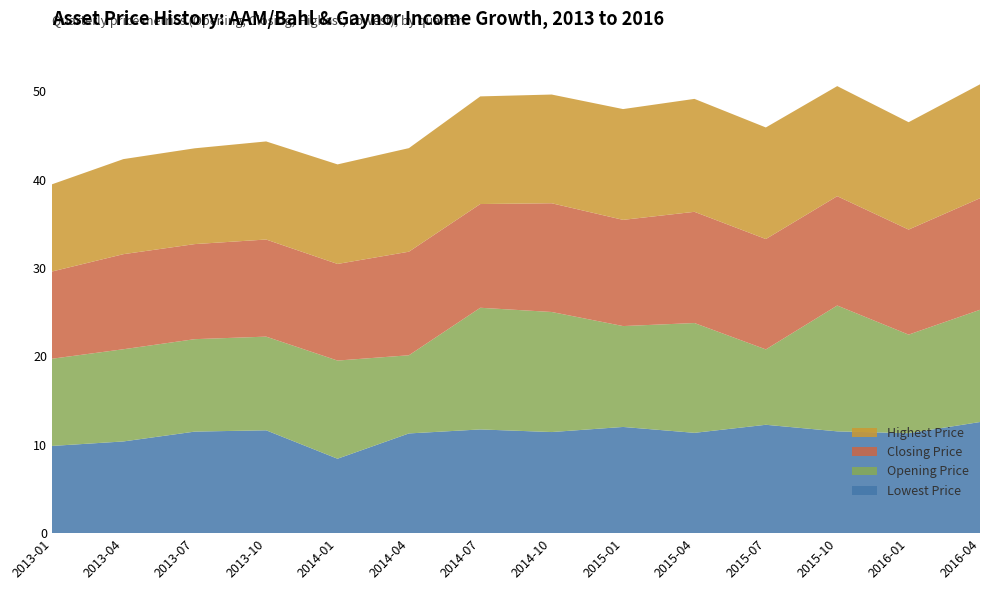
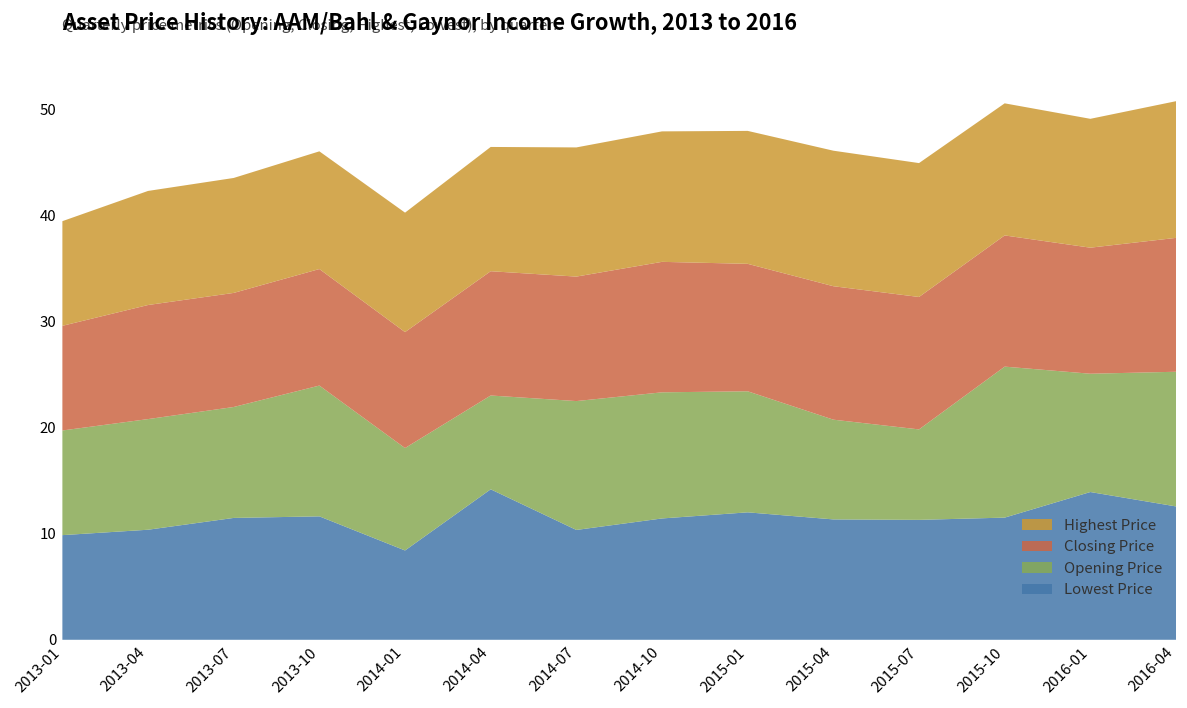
  {
    "Lowest Price": {
      "2013-01": 10,
      "2013-04": 10,
      "2013-07": 11,
      "2013-10": 12,
      "2014-01": 8,
-     "2014-04": 11,
-     "2014-07": 12,
+     "2014-04": 14,
+     "2014-07": 10,
      "2014-10": 11,
      "2015-01": 12,
      "2015-04": 11,
-     "2015-07": 12,
+     "2015-07": 11,
      "2015-10": 12,
-     "2016-01": 11,
+     "2016-01": 14,
      "2016-04": 13
    },
    "Opening Price": {
      "2013-01": 10,
      "2013-04": 10,
      "2013-07": 10,
-     "2013-10": 11,
-     "2014-01": 11,
+     "2013-10": 12,
+     "2014-01": 10,
      "2014-04": 9,
-     "2014-07": 14,
-     "2014-10": 14,
+     "2014-07": 12,
+     "2014-10": 12,
      "2015-01": 11,
-     "2015-04": 12,
+     "2015-04": 9,
      "2015-07": 9,
      "2015-10": 14,
      "2016-01": 11,
      "2016-04": 13
    }
  }
